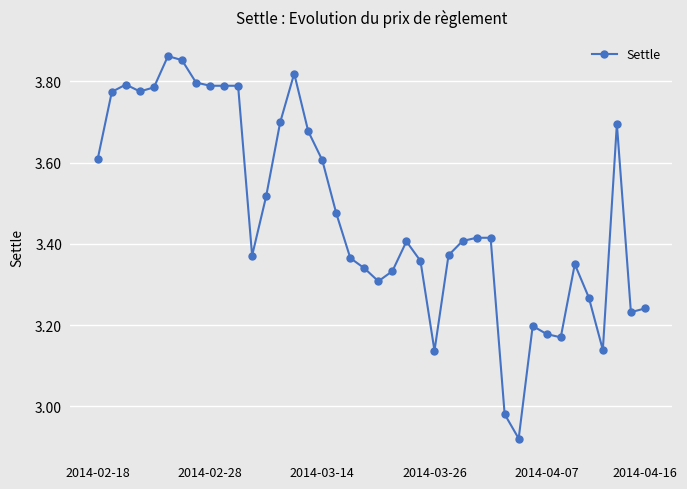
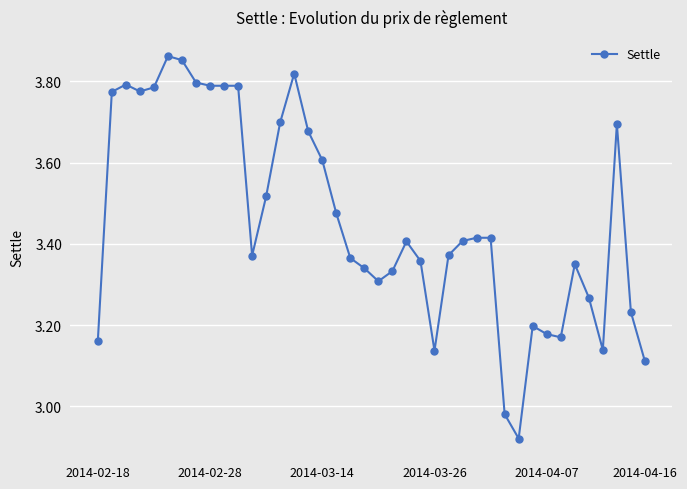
  {
-   "2014-02-18": 3.61,
+   "2014-02-18": 3.16,
    "2014-02-28": 3.79,
    "2014-03-14": 3.61,
    "2014-03-26": 3.14,
    "2014-04-07": 3.18,
-   "2014-04-16": 3.24
+   "2014-04-16": 3.11
  }
